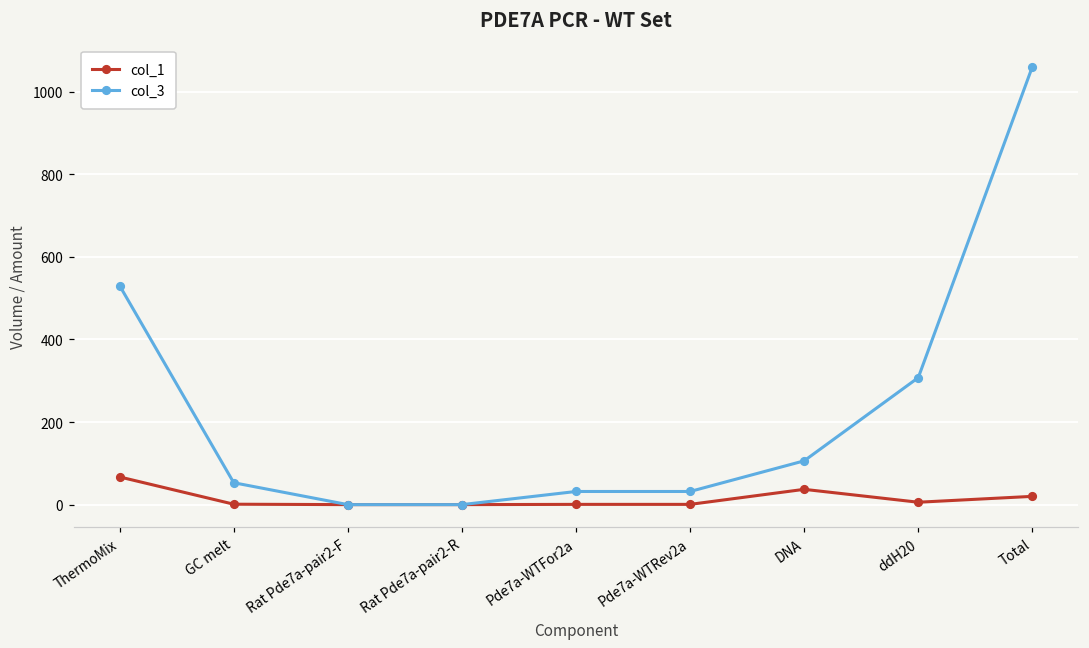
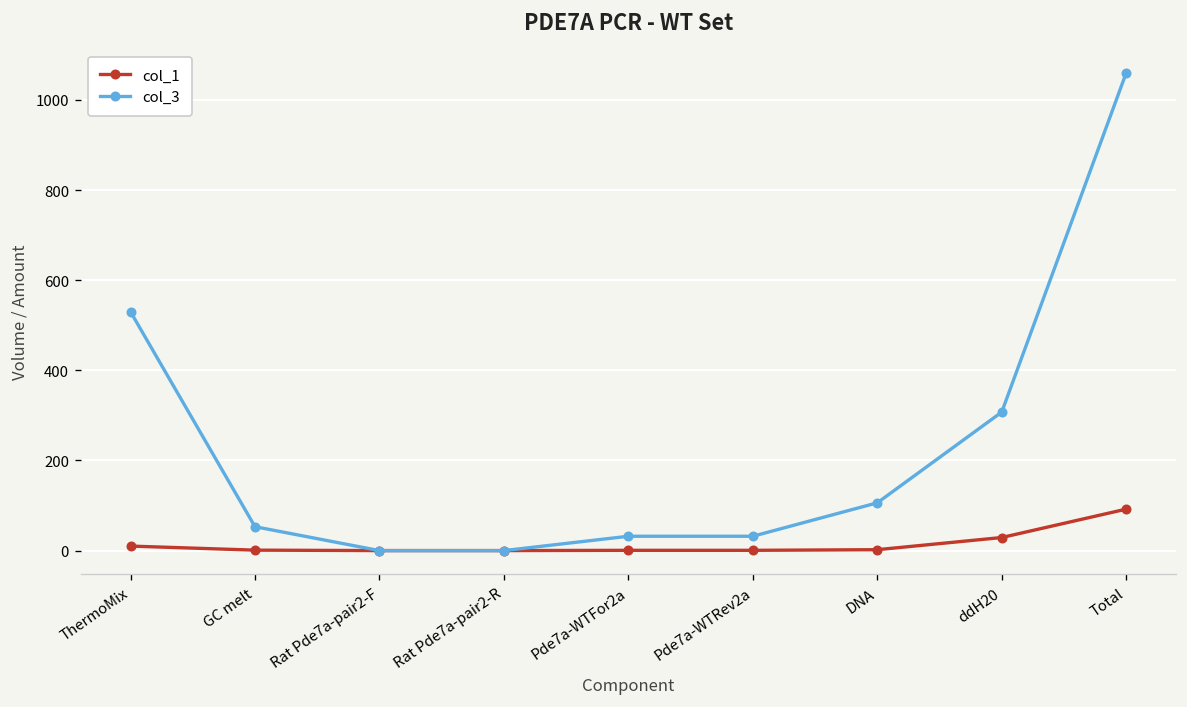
  {
    "col_1": {
-     "ThermoMix": 70,
+     "ThermoMix": 10,
      "GC melt": 0,
      "Pde7a-WTFor2a": 0,
      "Pde7a-WTRev2a": 0,
-     "DNA": 40,
-     "ddH20": 10,
-     "Total": 20
+     "DNA": 0,
+     "ddH20": 30,
+     "Total": 90
    },
    "col_3": {
      "ThermoMix": 530,
      "GC melt": 50,
      "Pde7a-WTFor2a": 30,
      "Pde7a-WTRev2a": 30,
      "DNA": 110,
      "ddH20": 310,
      "Total": 1060
    }
  }
